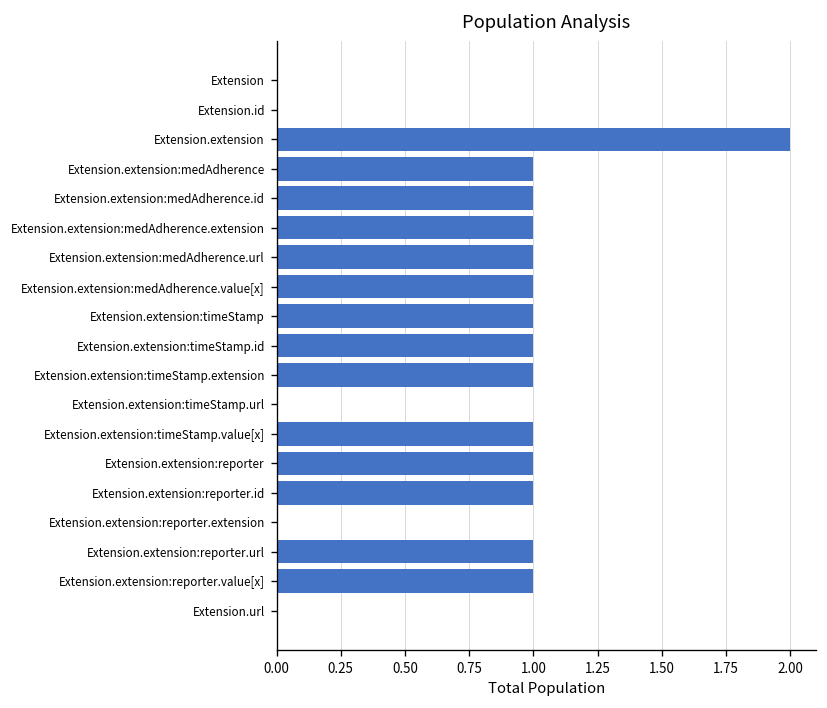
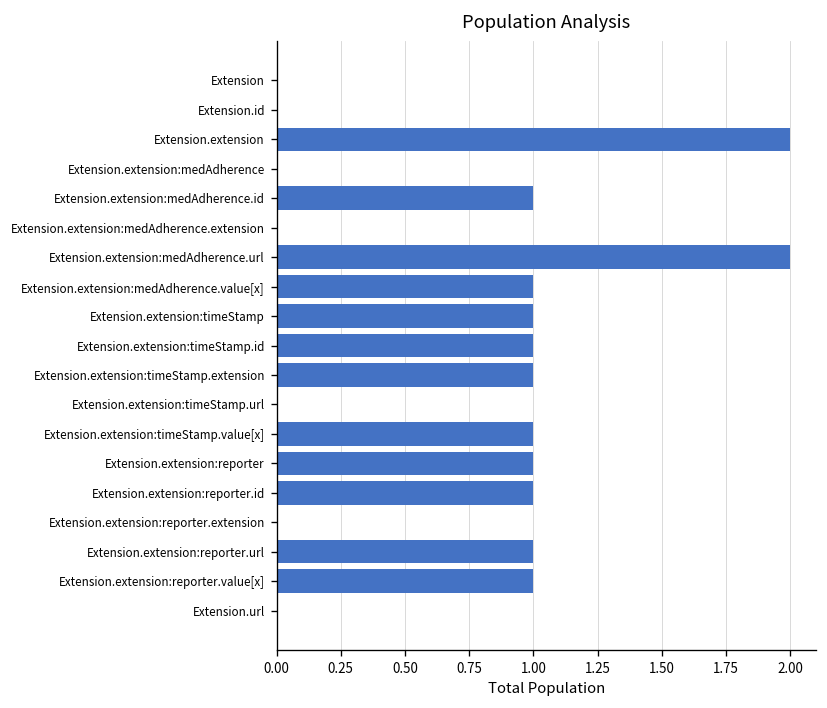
  {
    "Extension": 0,
    "Extension.id": 0,
    "Extension.extension": 2,
-   "Extension.extension:medAdherence": 1,
+   "Extension.extension:medAdherence": 0,
    "Extension.extension:medAdherence.id": 1,
-   "Extension.extension:medAdherence.extension": 1,
-   "Extension.extension:medAdherence.url": 1,
+   "Extension.extension:medAdherence.extension": 0,
+   "Extension.extension:medAdherence.url": 2,
    "Extension.extension:medAdherence.value[x]": 1,
    "Extension.extension:timeStamp": 1,
    "Extension.extension:timeStamp.id": 1,
    "Extension.extension:timeStamp.extension": 1,
    "Extension.extension:timeStamp.url": 0,
    "Extension.extension:timeStamp.value[x]": 1,
    "Extension.extension:reporter": 1,
    "Extension.extension:reporter.id": 1,
    "Extension.extension:reporter.extension": 0,
    "Extension.extension:reporter.url": 1,
    "Extension.extension:reporter.value[x]": 1,
    "Extension.url": 0
  }
